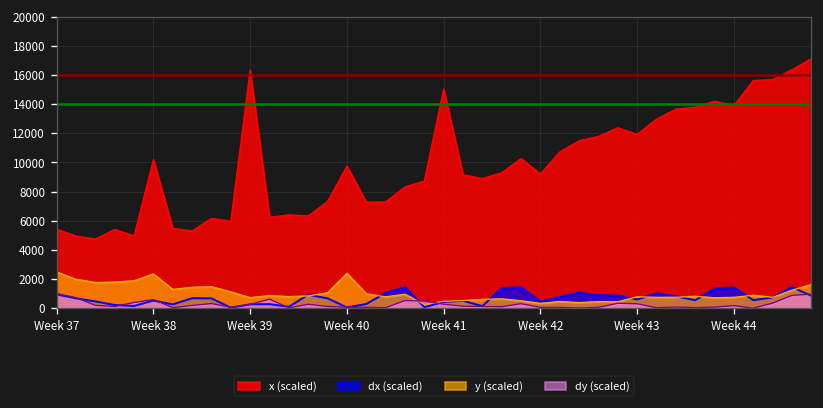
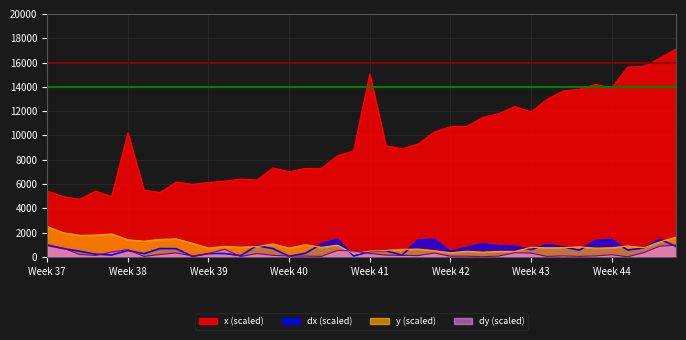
  {
    "x (scaled)": {
      "Week 37": 5400,
      "Week 38": 10200,
-     "Week 39": 16300,
-     "Week 40": 9700,
+     "Week 39": 6100,
+     "Week 40": 7000,
      "Week 41": 15000,
-     "Week 42": 9200,
+     "Week 42": 10700,
      "Week 43": 11900,
      "Week 44": 13900
    },
    "dx (scaled)": {
      "Week 44": 1400
    },
    "y (scaled)": {
      "Week 37": 2500,
-     "Week 38": 2400,
+     "Week 38": 1400,
      "Week 39": 700,
-     "Week 40": 2400,
+     "Week 40": 700,
      "Week 44": 700
    },
    "dy (scaled)": {
      "Week 42": 0,
      "Week 43": 300,
      "Week 44": 200
    }
  }
